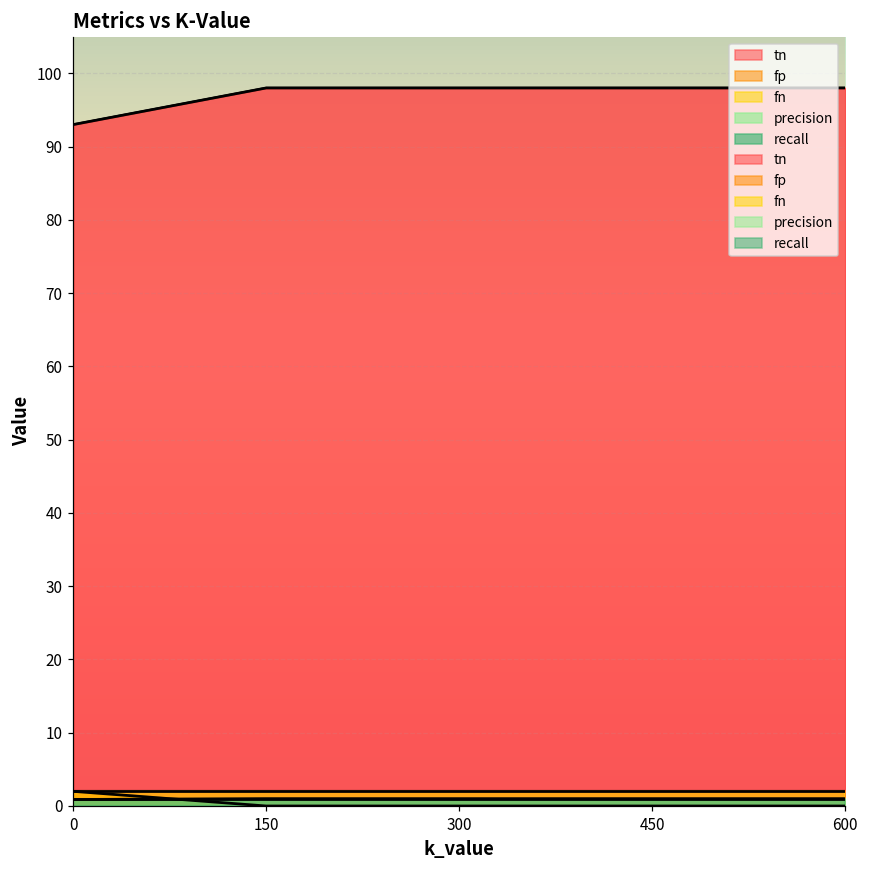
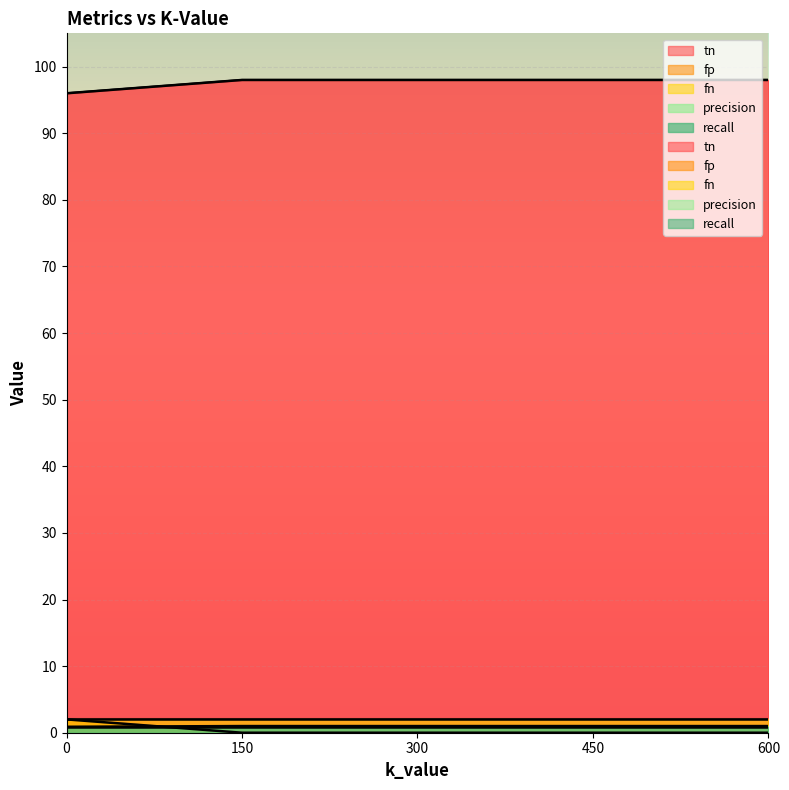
  {
    "tn": {
-     "0": 93,
+     "0": 96,
      "150": 98,
      "300": 98,
      "450": 98,
      "600": 98
    },
    "fp": {
      "150": 0,
      "300": 0,
      "450": 0,
      "600": 0
    },
    "fn": {
      "150": 2,
      "300": 2,
      "450": 2,
      "600": 2
    }
  }
